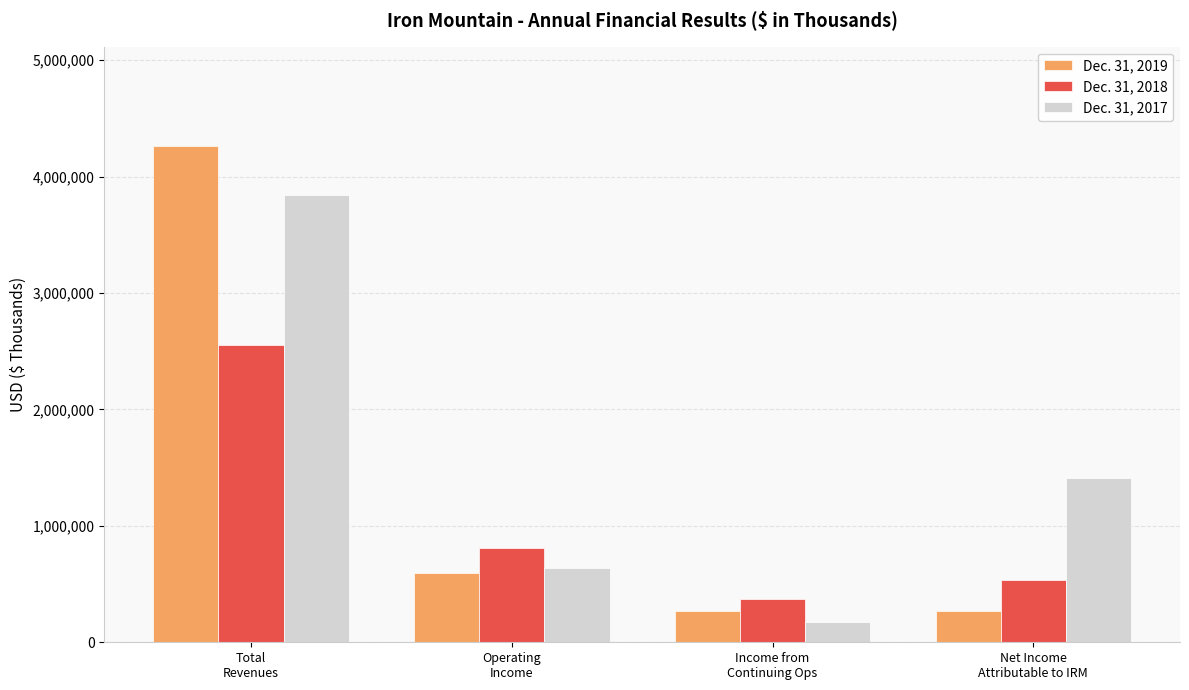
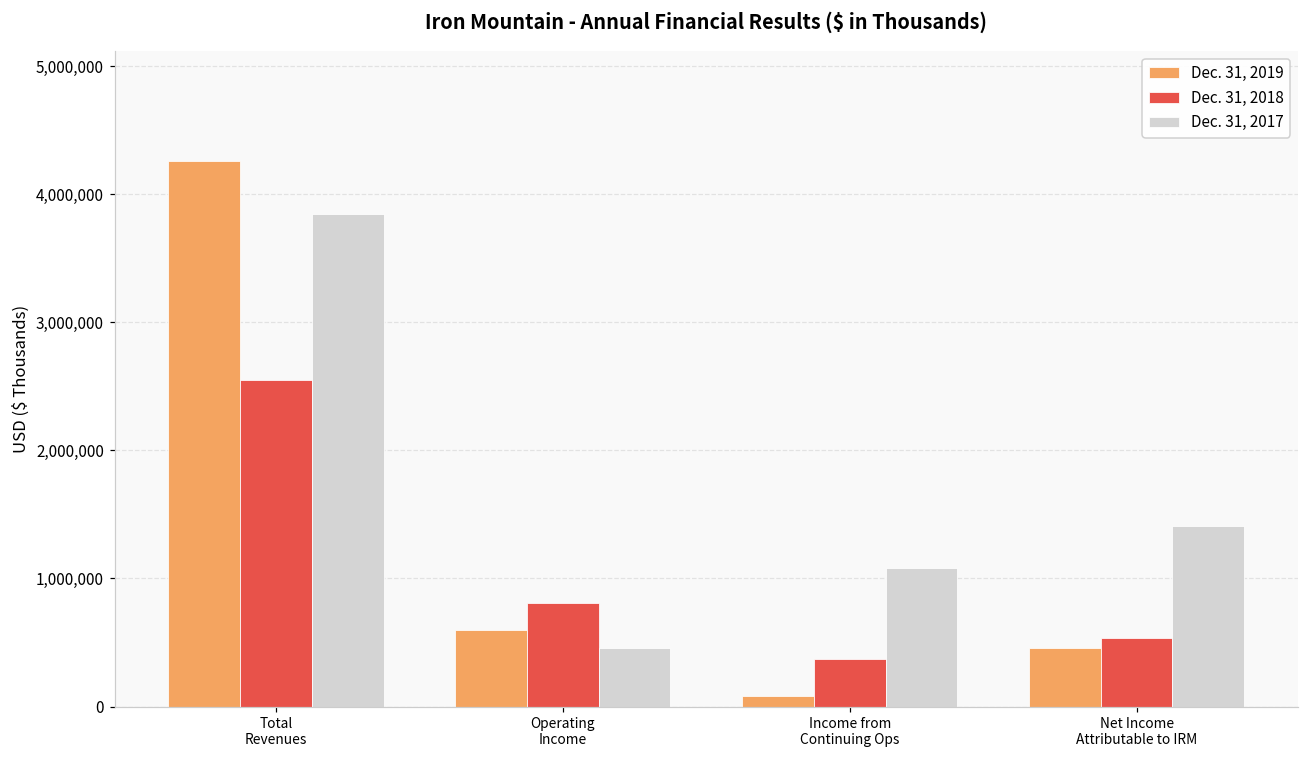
  {
    "Dec. 31, 2019": {
      "Total Revenues": "4,260,000",
      "Operating Income": "600,000",
-     "Income from Continuing Ops": "270,000",
-     "Net Income Attributable to IRM": "270,000"
+     "Income from Continuing Ops": "80,000",
+     "Net Income Attributable to IRM": "460,000"
    },
    "Dec. 31, 2018": {
      "Total Revenues": "2,550,000",
      "Operating Income": "810,000",
      "Income from Continuing Ops": "370,000",
      "Net Income Attributable to IRM": "540,000"
    },
    "Dec. 31, 2017": {
      "Total Revenues": "3,850,000",
-     "Operating Income": "630,000",
-     "Income from Continuing Ops": "180,000",
+     "Operating Income": "450,000",
+     "Income from Continuing Ops": "1,080,000",
      "Net Income Attributable to IRM": "1,410,000"
    }
  }
